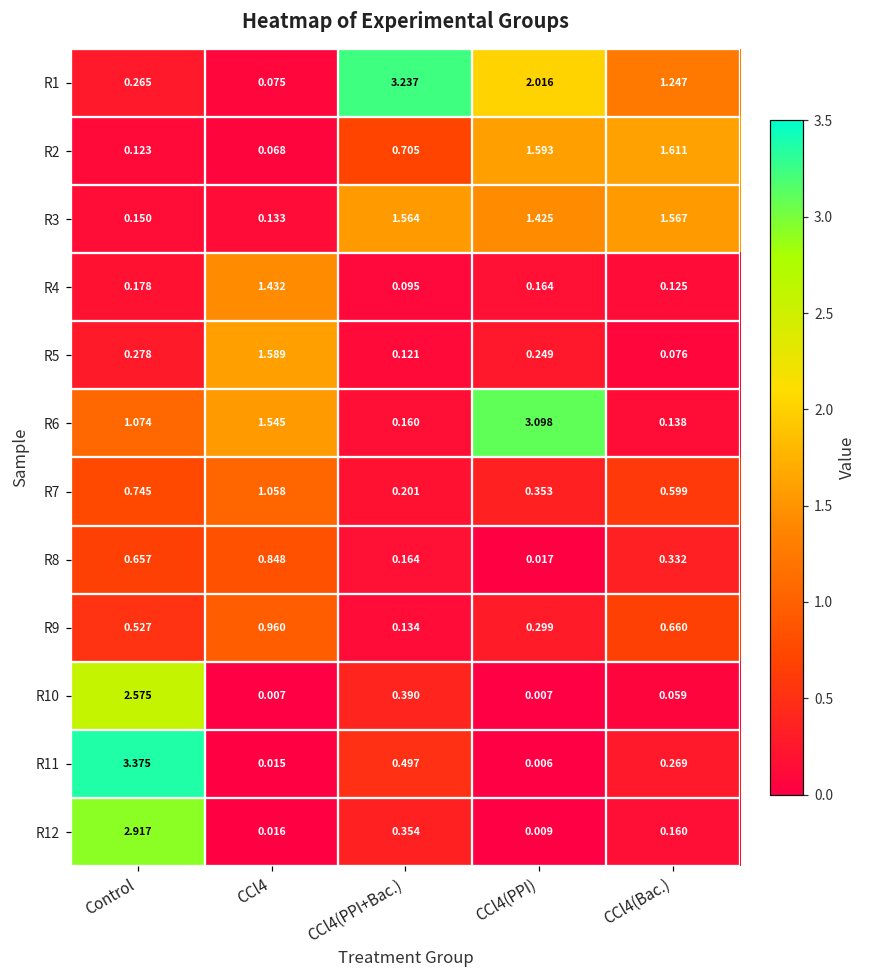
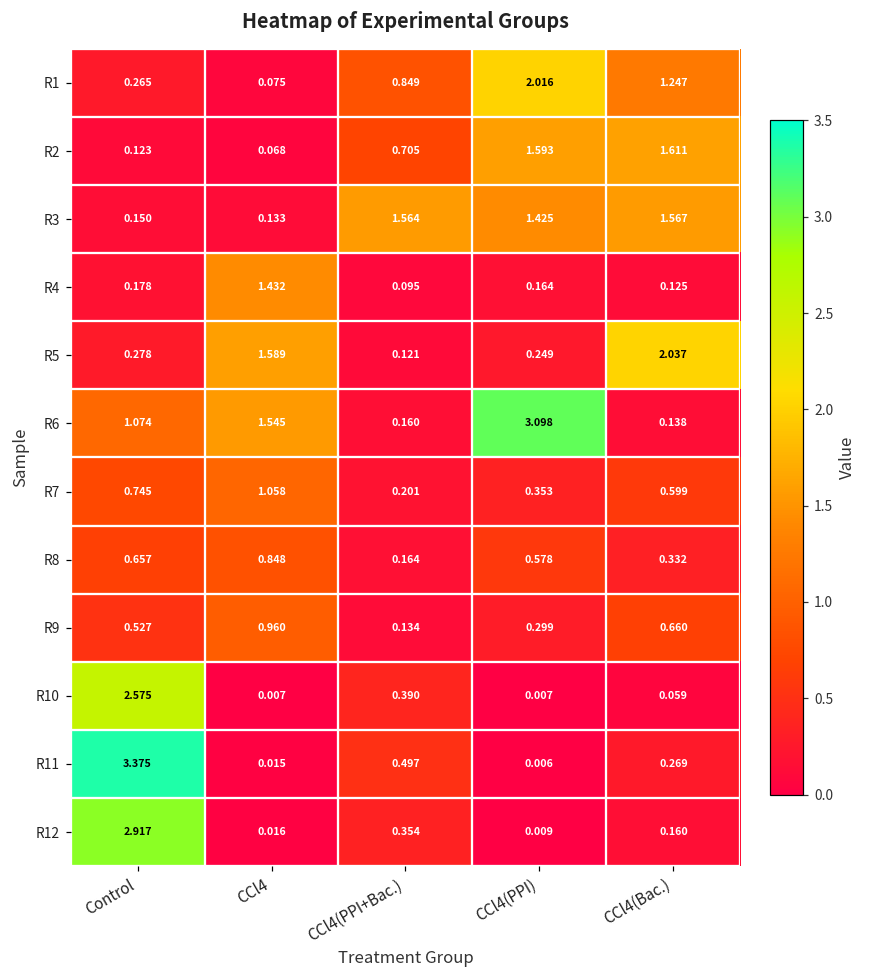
  {
    "R1": {
      "Control": 0.265,
      "CCl4": 0.075,
-     "CCl4(PPI+Bac.)": 3.237,
+     "CCl4(PPI+Bac.)": 0.849,
      "CCl4(PPI)": 2.016,
      "CCl4(Bac.)": 1.247
    },
    "R2": {
      "Control": 0.123,
      "CCl4": 0.068,
      "CCl4(PPI+Bac.)": 0.705,
      "CCl4(PPI)": 1.593,
      "CCl4(Bac.)": 1.611
    },
    "R3": {
      "Control": 0.150,
      "CCl4": 0.133,
      "CCl4(PPI+Bac.)": 1.564,
      "CCl4(PPI)": 1.425,
      "CCl4(Bac.)": 1.567
    },
    "R4": {
      "Control": 0.178,
      "CCl4": 1.432,
      "CCl4(PPI+Bac.)": 0.095,
      "CCl4(PPI)": 0.164,
      "CCl4(Bac.)": 0.125
    },
    "R5": {
      "Control": 0.278,
      "CCl4": 1.589,
      "CCl4(PPI+Bac.)": 0.121,
      "CCl4(PPI)": 0.249,
-     "CCl4(Bac.)": 0.076
+     "CCl4(Bac.)": 2.037
    },
    "R6": {
      "Control": 1.074,
      "CCl4": 1.545,
      "CCl4(PPI+Bac.)": 0.160,
      "CCl4(PPI)": 3.098,
      "CCl4(Bac.)": 0.138
    },
    "R7": {
      "Control": 0.745,
      "CCl4": 1.058,
      "CCl4(PPI+Bac.)": 0.201,
      "CCl4(PPI)": 0.353,
      "CCl4(Bac.)": 0.599
    },
    "R8": {
      "Control": 0.657,
      "CCl4": 0.848,
      "CCl4(PPI+Bac.)": 0.164,
-     "CCl4(PPI)": 0.017,
+     "CCl4(PPI)": 0.578,
      "CCl4(Bac.)": 0.332
    },
    "R9": {
      "Control": 0.527,
      "CCl4": 0.960,
      "CCl4(PPI+Bac.)": 0.134,
      "CCl4(PPI)": 0.299,
      "CCl4(Bac.)": 0.660
    },
    "R10": {
      "Control": 2.575,
      "CCl4": 0.007,
      "CCl4(PPI+Bac.)": 0.390,
      "CCl4(PPI)": 0.007,
      "CCl4(Bac.)": 0.059
    },
    "R11": {
      "Control": 3.375,
      "CCl4": 0.015,
      "CCl4(PPI+Bac.)": 0.497,
      "CCl4(PPI)": 0.006,
      "CCl4(Bac.)": 0.269
    },
    "R12": {
      "Control": 2.917,
      "CCl4": 0.016,
      "CCl4(PPI+Bac.)": 0.354,
      "CCl4(PPI)": 0.009,
      "CCl4(Bac.)": 0.160
    }
  }
